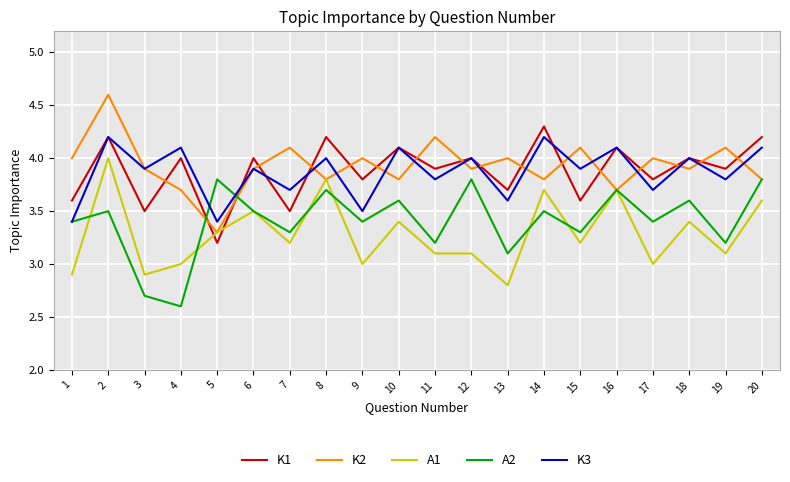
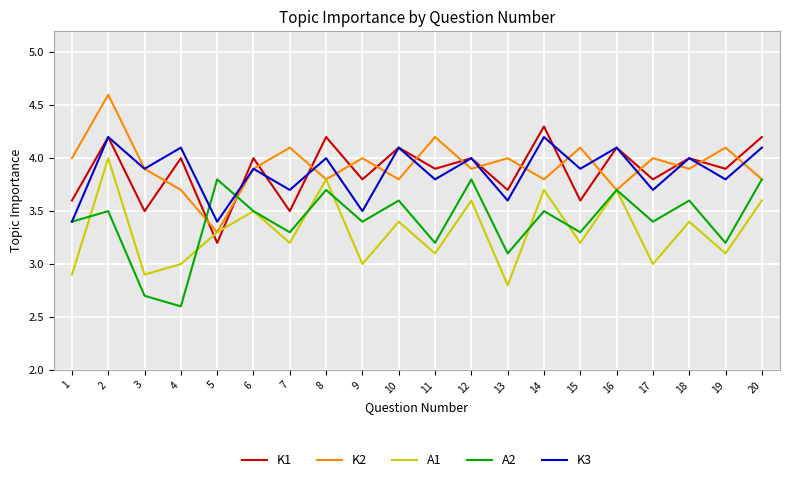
  {
    "K1": {
      "1": 3.6,
      "3": 3.5,
      "4": 4.0,
      "5": 3.2,
      "6": 4.0,
      "7": 3.5,
      "8": 4.2,
      "9": 3.8,
      "11": 3.9,
      "13": 3.7,
      "14": 4.3,
      "15": 3.6,
      "17": 3.8,
      "19": 3.9,
      "20": 4.2
    },
    "K2": {
      "1": 4.0,
      "2": 4.6,
      "4": 3.7,
      "7": 4.1,
      "9": 4.0,
      "10": 3.8,
      "11": 4.2,
      "12": 3.9,
      "13": 4.0,
      "14": 3.8,
      "15": 4.1,
      "17": 4.0,
      "18": 3.9,
      "19": 4.1
    },
    "A1": {
      "1": 2.9,
      "2": 4.0,
      "3": 2.9,
      "4": 3.0,
      "7": 3.2,
      "9": 3.0,
      "10": 3.4,
      "11": 3.1,
-     "12": 3.1,
+     "12": 3.6,
      "13": 2.8,
      "14": 3.7,
      "15": 3.2,
      "17": 3.0,
      "18": 3.4,
      "19": 3.1,
      "20": 3.6
    },
    "A2": {
      "2": 3.5,
      "3": 2.7,
      "4": 2.6,
      "5": 3.8,
      "7": 3.3,
      "8": 3.7,
      "9": 3.4,
      "10": 3.6,
      "11": 3.2,
      "12": 3.8,
      "13": 3.1,
      "14": 3.5,
      "15": 3.3,
      "17": 3.4,
      "18": 3.6,
      "19": 3.2
    },
    "K3": {
      "4": 4.1,
      "5": 3.4,
      "7": 3.7,
      "8": 4.0,
      "9": 3.5,
      "11": 3.8,
      "13": 3.6,
      "14": 4.2,
      "15": 3.9,
      "17": 3.7,
      "19": 3.8,
      "20": 4.1
    }
  }
